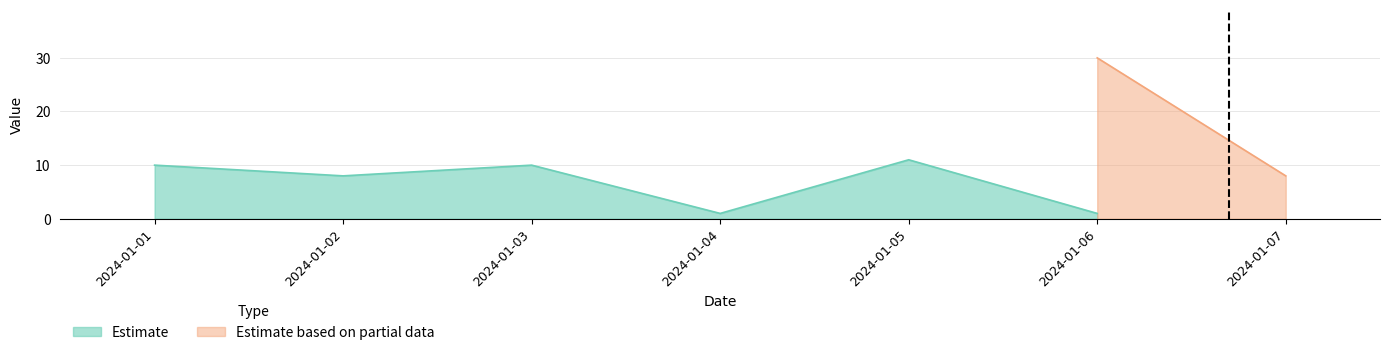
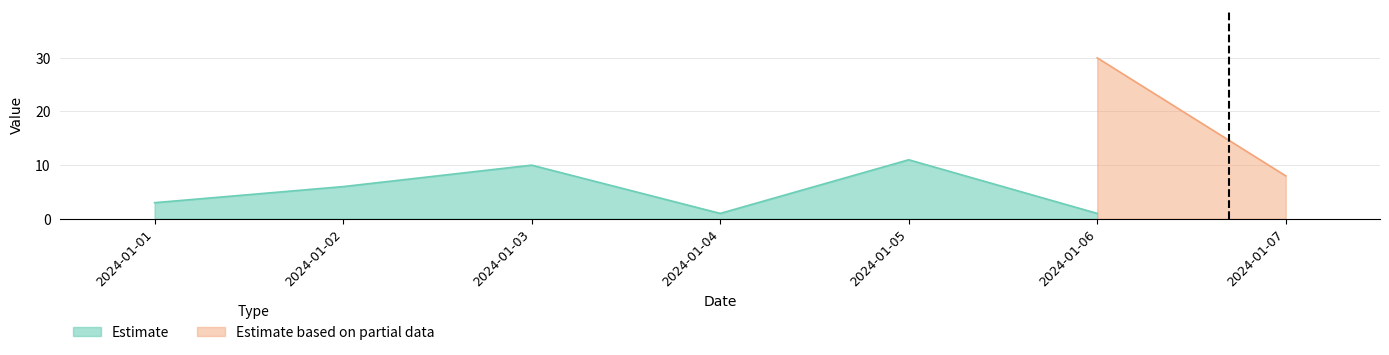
  {
    "Estimate": {
-     "2024-01-01": 10,
-     "2024-01-02": 8,
+     "2024-01-01": 3,
+     "2024-01-02": 6,
      "2024-01-03": 10,
      "2024-01-04": 1,
      "2024-01-05": 11,
      "2024-01-06": 1
    },
    "Estimate based on partial data": {
      "2024-01-06": 30,
      "2024-01-07": 8
    }
  }
